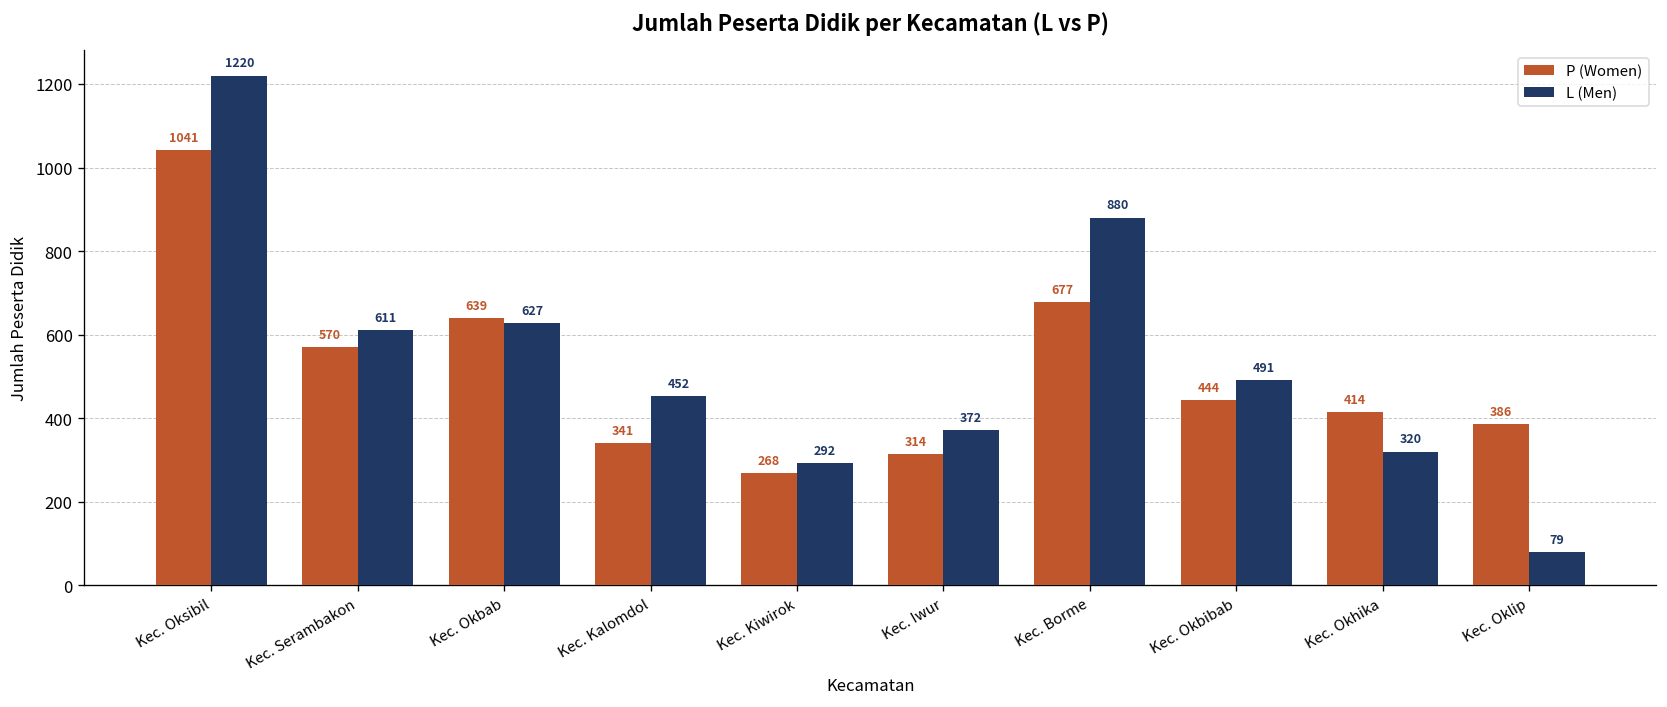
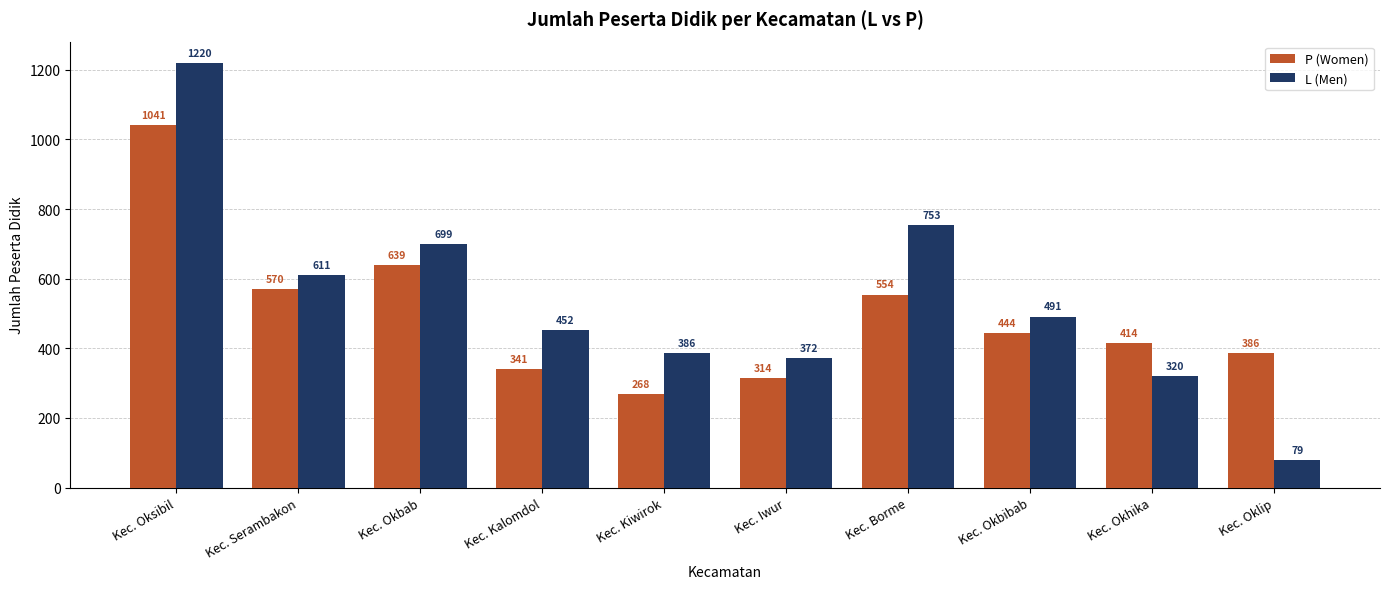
  {
    "P (Women)": {
      "Kec. Oksibil": 1041,
      "Kec. Serambakon": 570,
      "Kec. Okbab": 639,
      "Kec. Kalomdol": 341,
      "Kec. Kiwirok": 268,
      "Kec. Iwur": 314,
-     "Kec. Borme": 677,
+     "Kec. Borme": 554,
      "Kec. Okbibab": 444,
      "Kec. Okhika": 414,
      "Kec. Oklip": 386
    },
    "L (Men)": {
      "Kec. Oksibil": 1220,
      "Kec. Serambakon": 611,
-     "Kec. Okbab": 627,
+     "Kec. Okbab": 699,
      "Kec. Kalomdol": 452,
-     "Kec. Kiwirok": 292,
+     "Kec. Kiwirok": 386,
      "Kec. Iwur": 372,
-     "Kec. Borme": 880,
+     "Kec. Borme": 753,
      "Kec. Okbibab": 491,
      "Kec. Okhika": 320,
      "Kec. Oklip": 79
    }
  }
